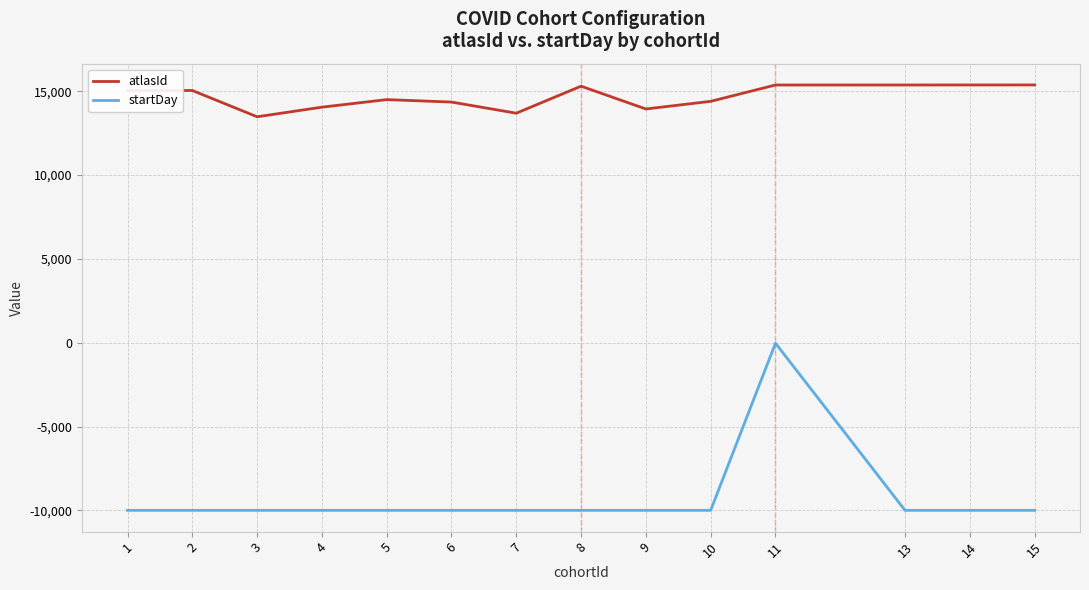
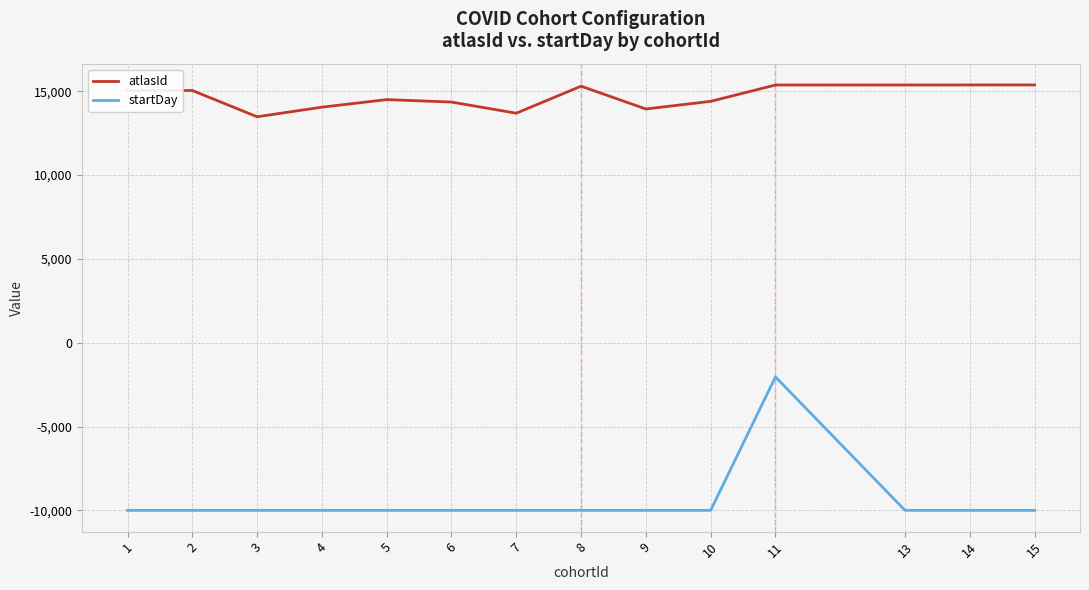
  {
    "atlasId": {
      "2": "15,000",
      "3": "13,500",
      "4": "14,000",
      "5": "14,500",
      "6": "14,400",
      "7": "13,700",
      "8": "15,300",
      "9": "13,900",
      "10": "14,400",
      "11": "15,400",
      "13": "15,400",
      "14": "15,400",
      "15": "15,400"
    },
    "startDay": {
      "1": "-10,000",
      "2": "-10,000",
      "3": "-10,000",
      "4": "-10,000",
      "5": "-10,000",
      "6": "-10,000",
      "7": "-10,000",
      "8": "-10,000",
      "9": "-10,000",
      "10": "-10,000",
-     "11": "0",
+     "11": "-2,000",
      "13": "-10,000",
      "14": "-10,000",
      "15": "-10,000"
    }
  }
